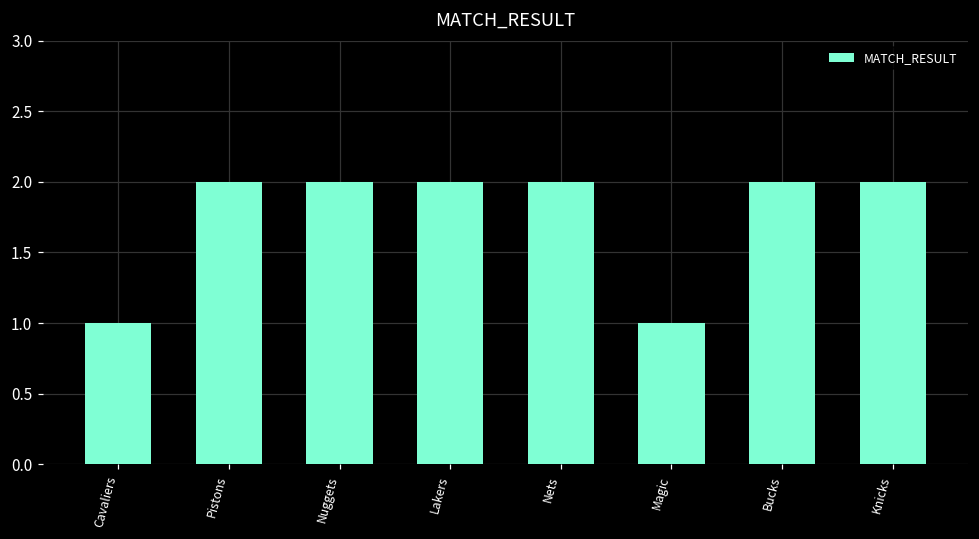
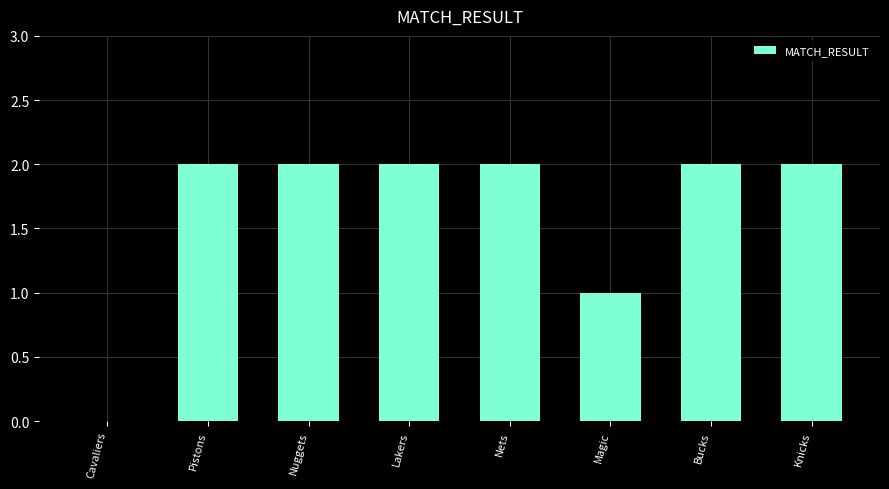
  {
-   "Cavaliers": 1,
+   "Cavaliers": 0,
    "Pistons": 2,
    "Nuggets": 2,
    "Lakers": 2,
    "Nets": 2,
    "Magic": 1,
    "Bucks": 2,
    "Knicks": 2
  }
